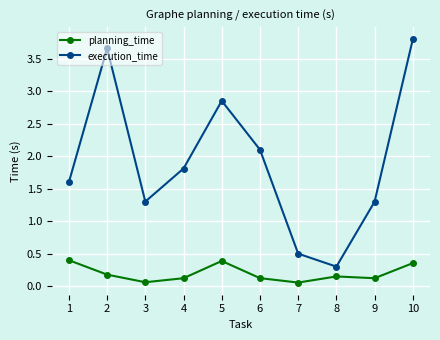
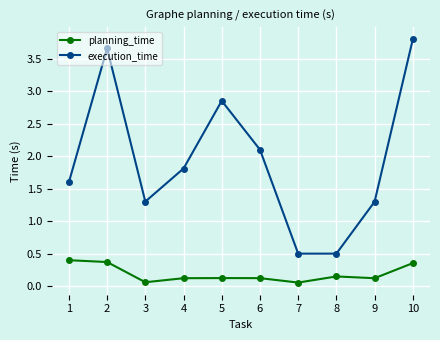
  {
    "planning_time": {
      "1": 0.4,
-     "2": 0.2,
+     "2": 0.4,
      "3": 0.1,
      "4": 0.1,
-     "5": 0.4,
+     "5": 0.1,
      "6": 0.1,
      "7": 0.1,
      "8": 0.1,
      "9": 0.1,
      "10": 0.4
    },
    "execution_time": {
      "1": 1.6,
      "3": 1.3,
      "4": 1.8,
      "5": 2.9,
      "6": 2.1,
      "7": 0.5,
-     "8": 0.3,
+     "8": 0.5,
      "9": 1.3,
      "10": 3.8
    }
  }
